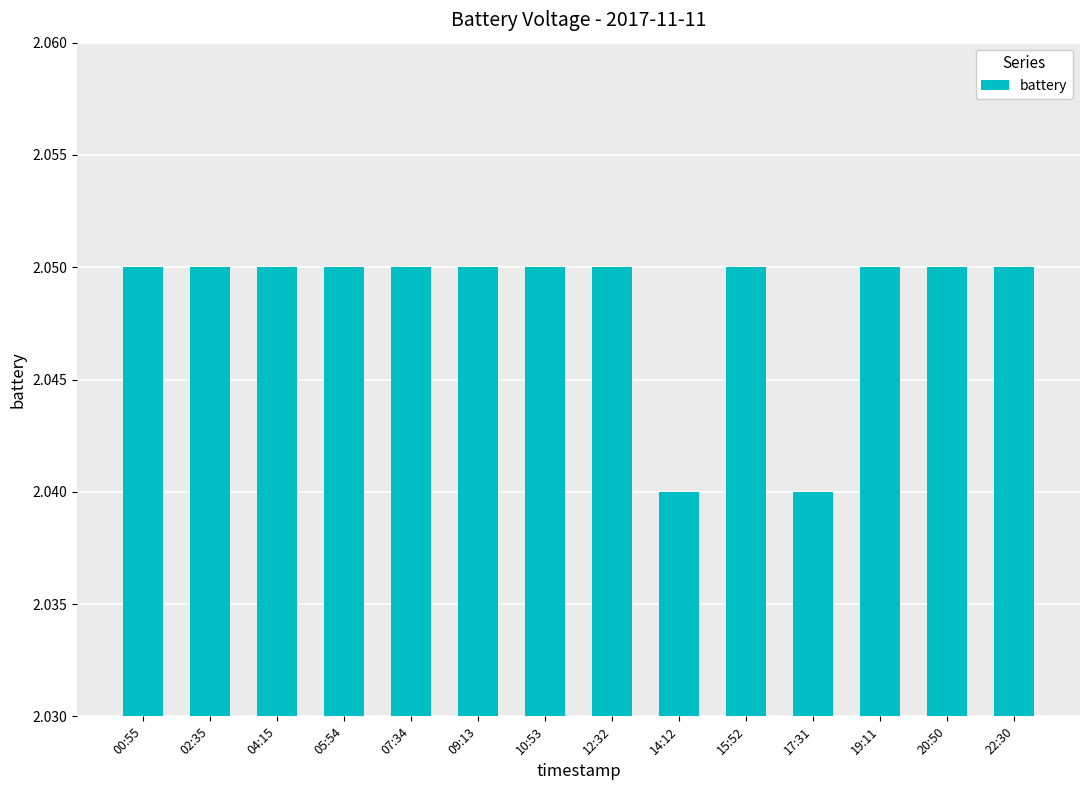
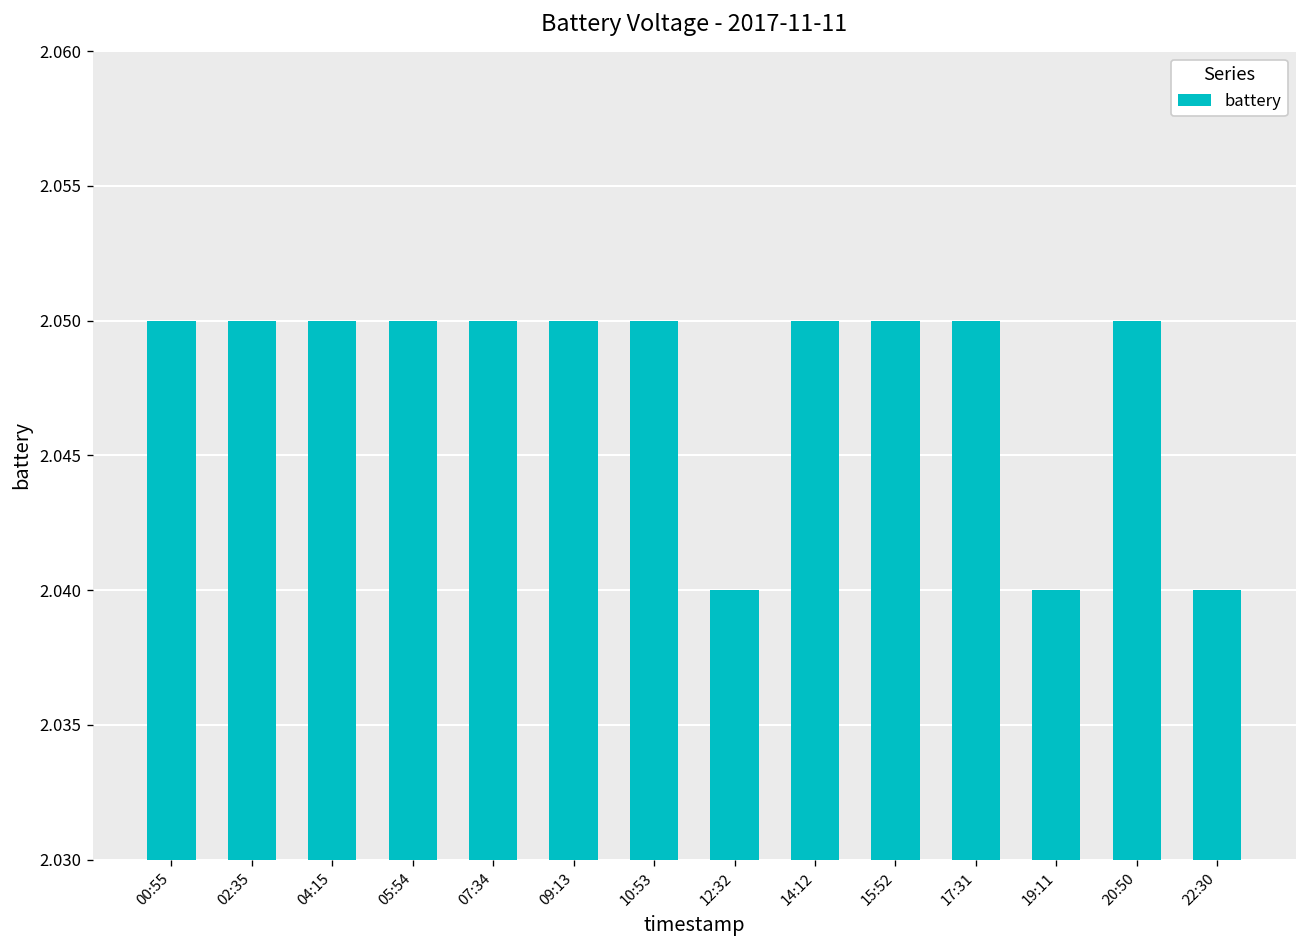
  {
    "00:55": 2.05,
    "02:35": 2.05,
    "04:15": 2.05,
    "05:54": 2.05,
    "07:34": 2.05,
    "09:13": 2.05,
    "10:53": 2.05,
-   "12:32": 2.05,
-   "14:12": 2.04,
+   "12:32": 2.04,
+   "14:12": 2.05,
    "15:52": 2.05,
-   "17:31": 2.04,
-   "19:11": 2.05,
+   "17:31": 2.05,
+   "19:11": 2.04,
    "20:50": 2.05,
-   "22:30": 2.05
+   "22:30": 2.04
  }
